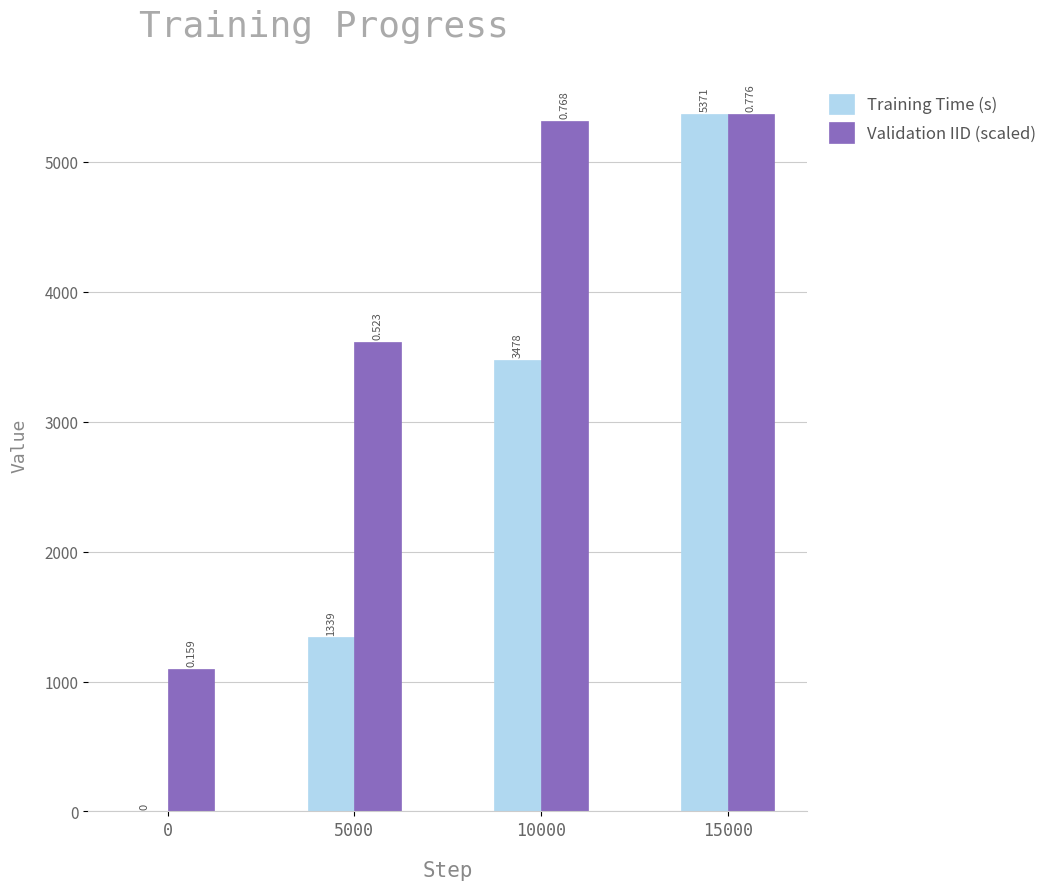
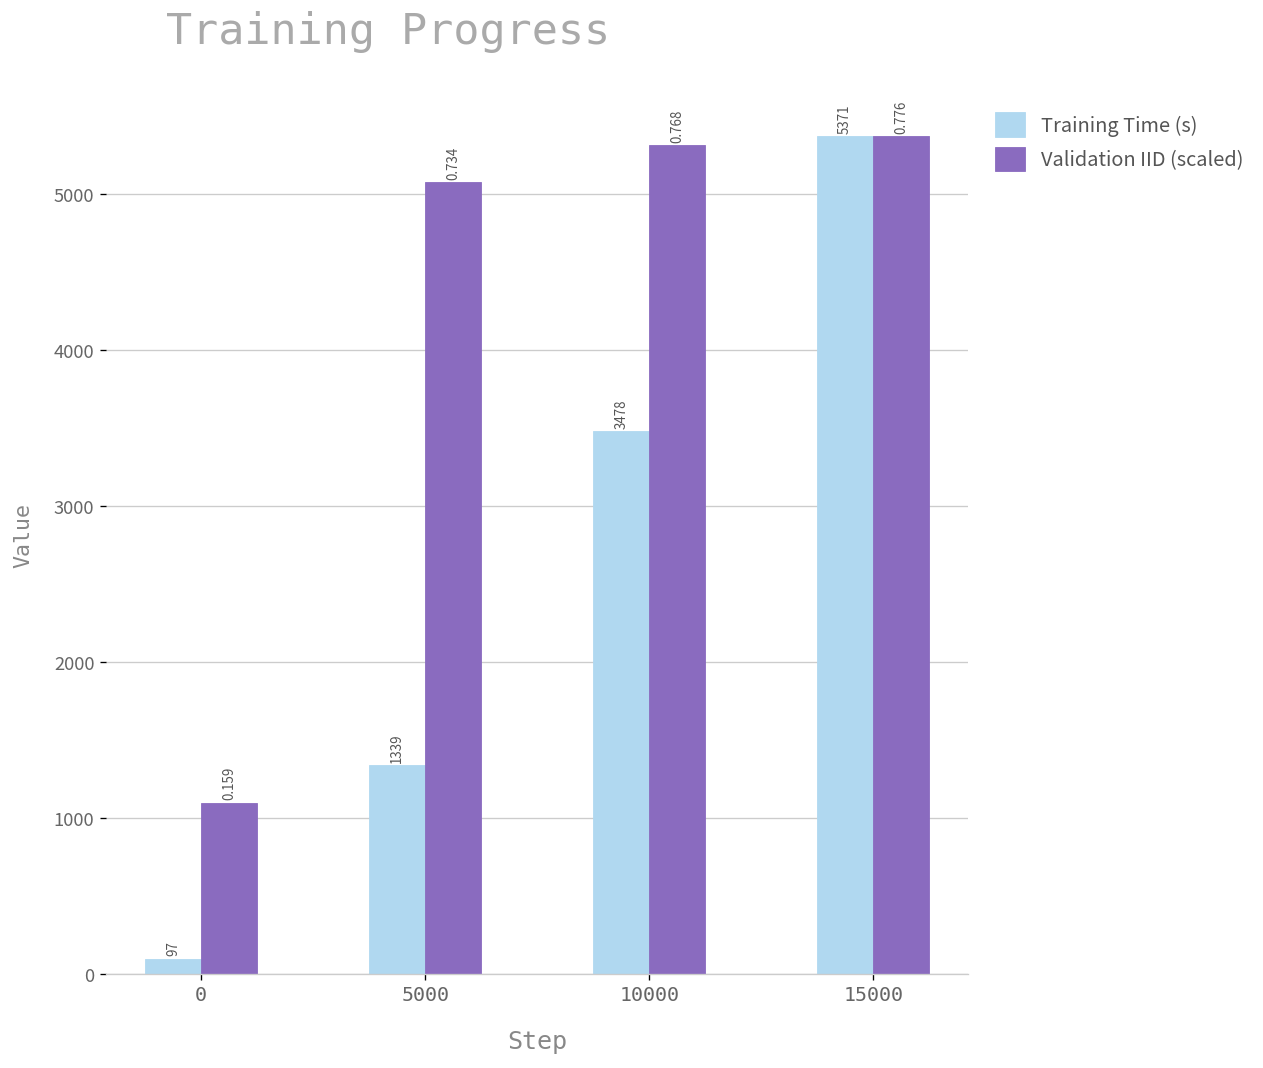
  {
    "Training Time (s)": {
-     "0": 0,
+     "0": 97,
      "5000": 1339,
      "10000": 3478,
      "15000": 5371
    },
    "Validation IID (scaled)": {
-     "5000": 0.523
+     "5000": 0.734
    }
  }
